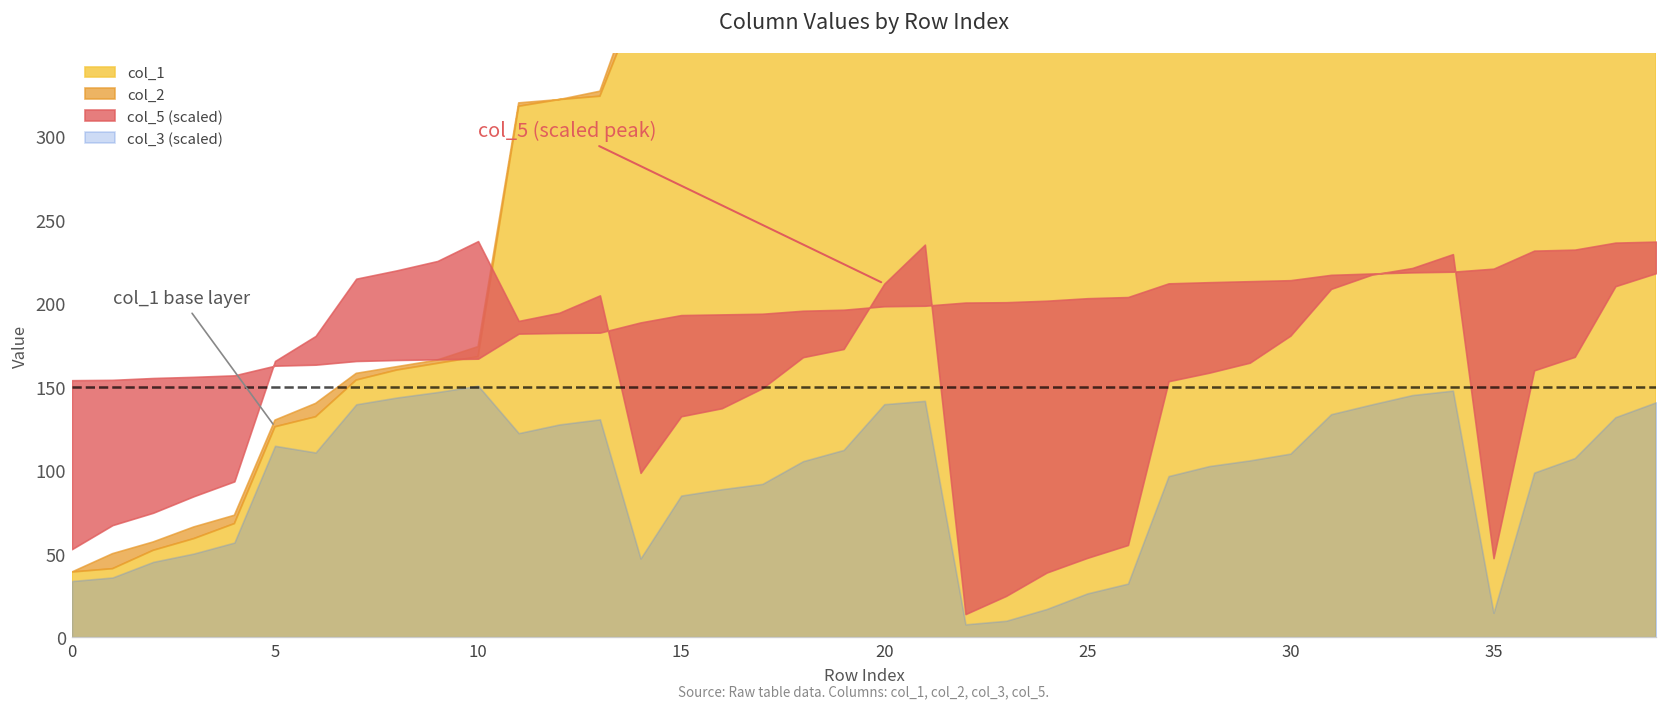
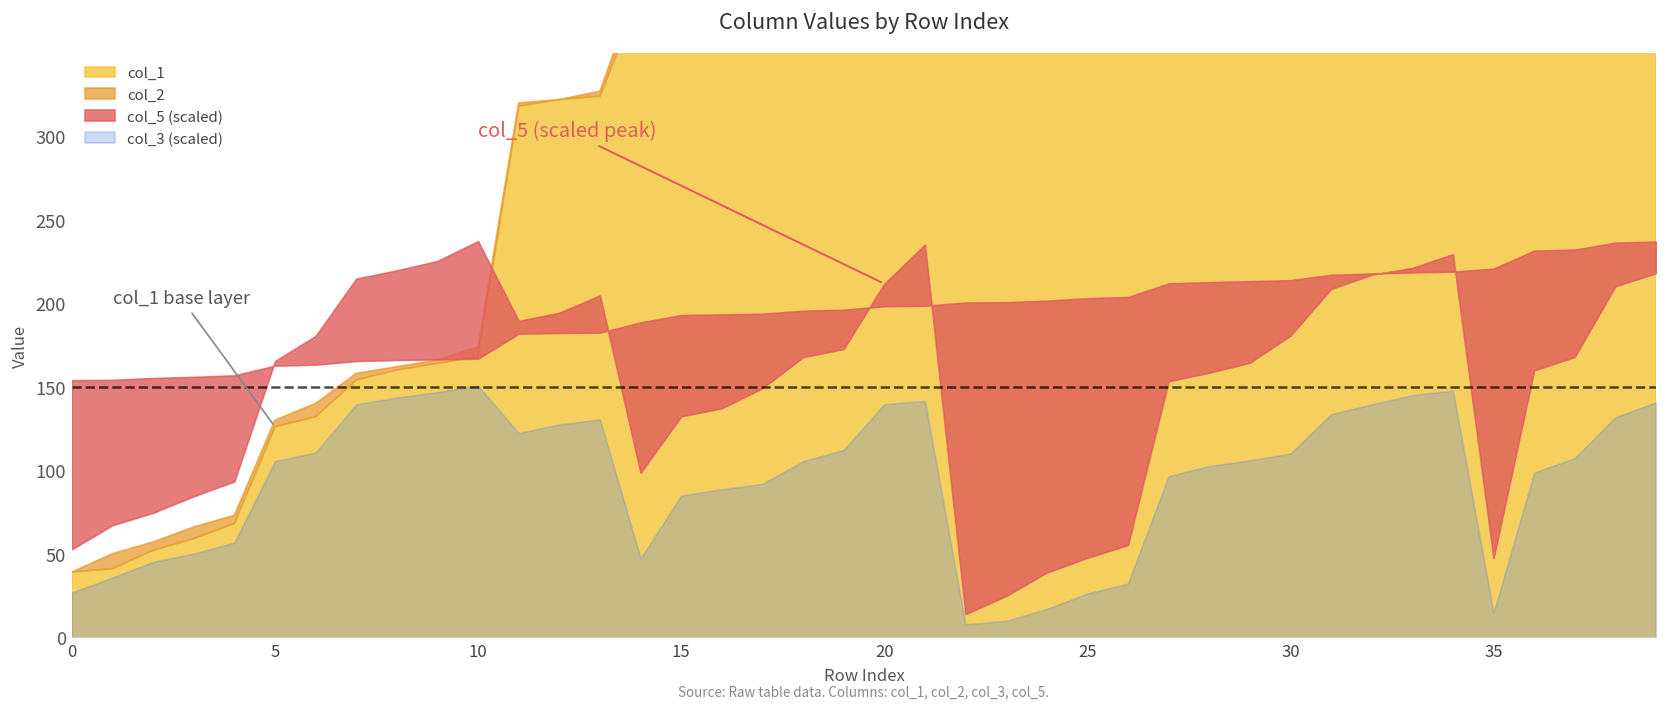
  {
    "col_3 (scaled)": {
-     "0": 34,
-     "5": 115,
+     "0": 27,
+     "5": 105,
      "10": 151,
      "15": 85,
      "20": 140,
      "25": 26,
      "30": 110,
      "35": 15
    }
  }
